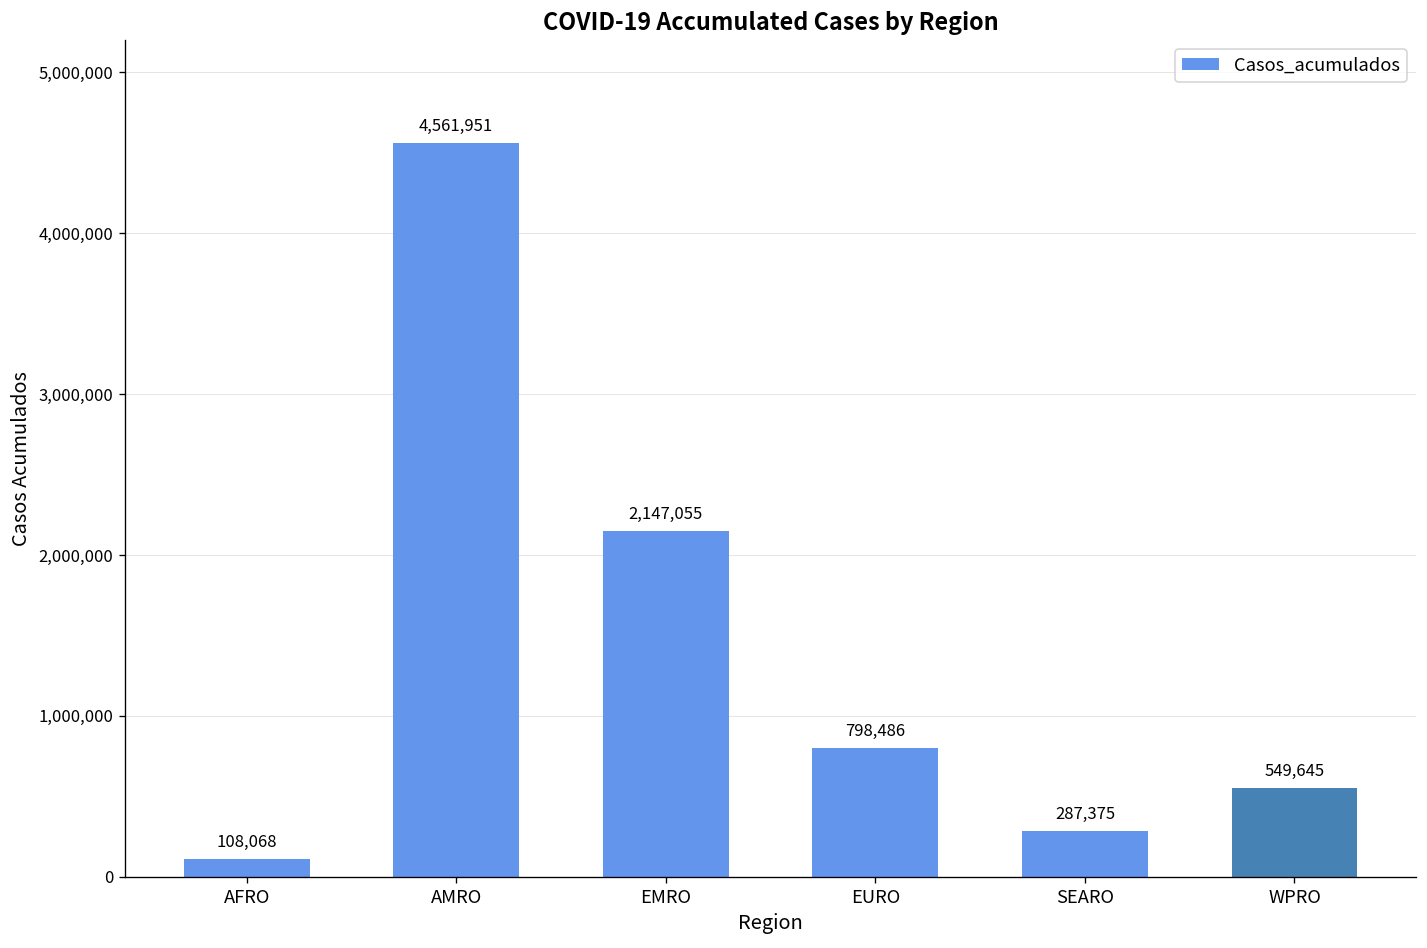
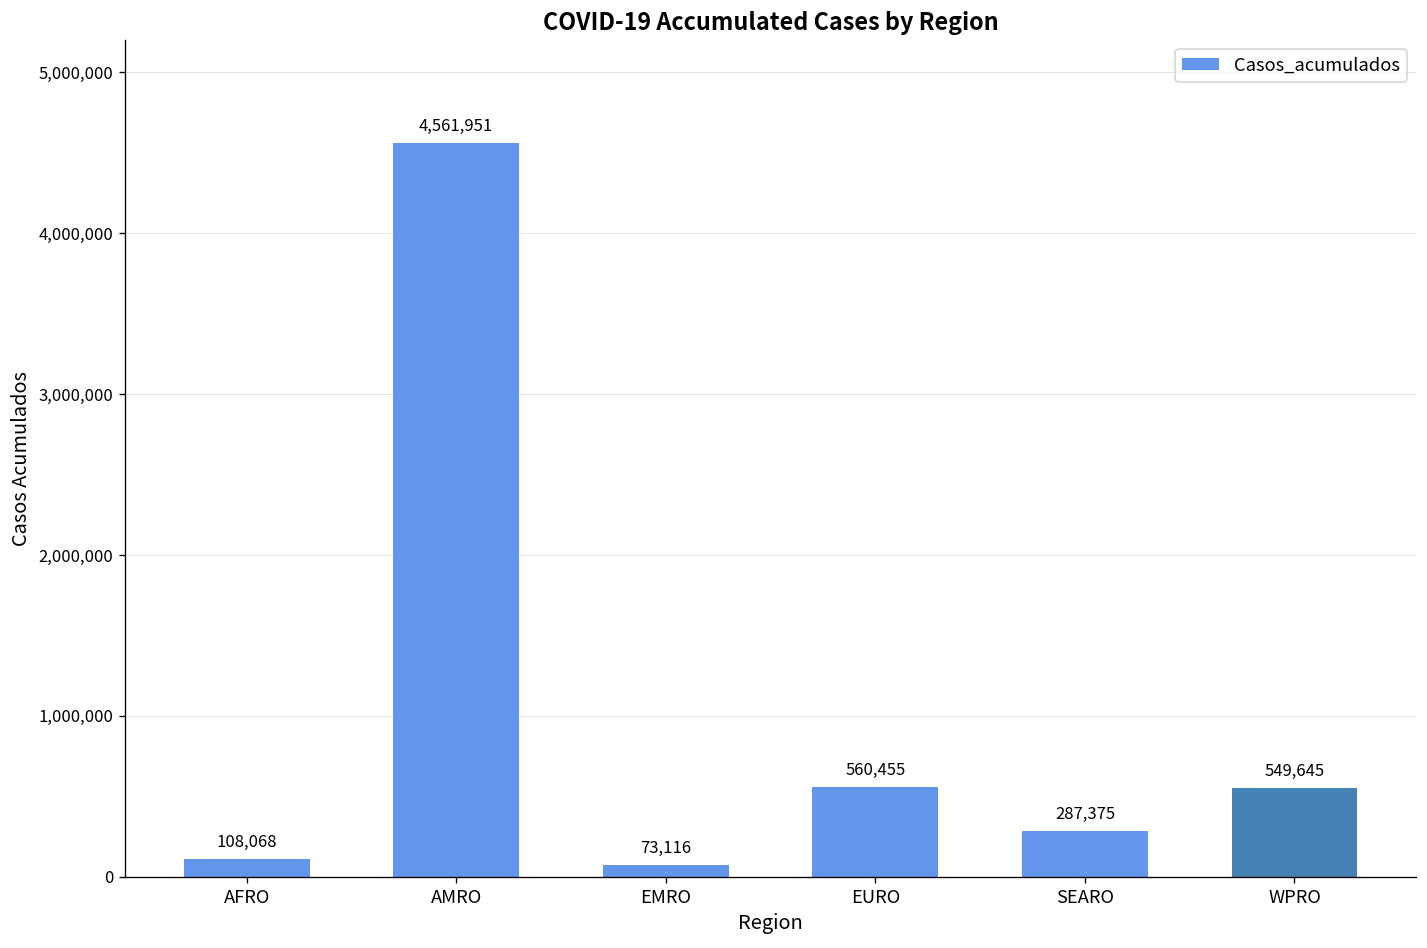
  {
    "AFRO": "108,068",
    "AMRO": "4,561,951",
-   "EMRO": "2,147,055",
-   "EURO": "798,486",
+   "EMRO": "73,116",
+   "EURO": "560,455",
    "SEARO": "287,375",
    "WPRO": "549,645"
  }
